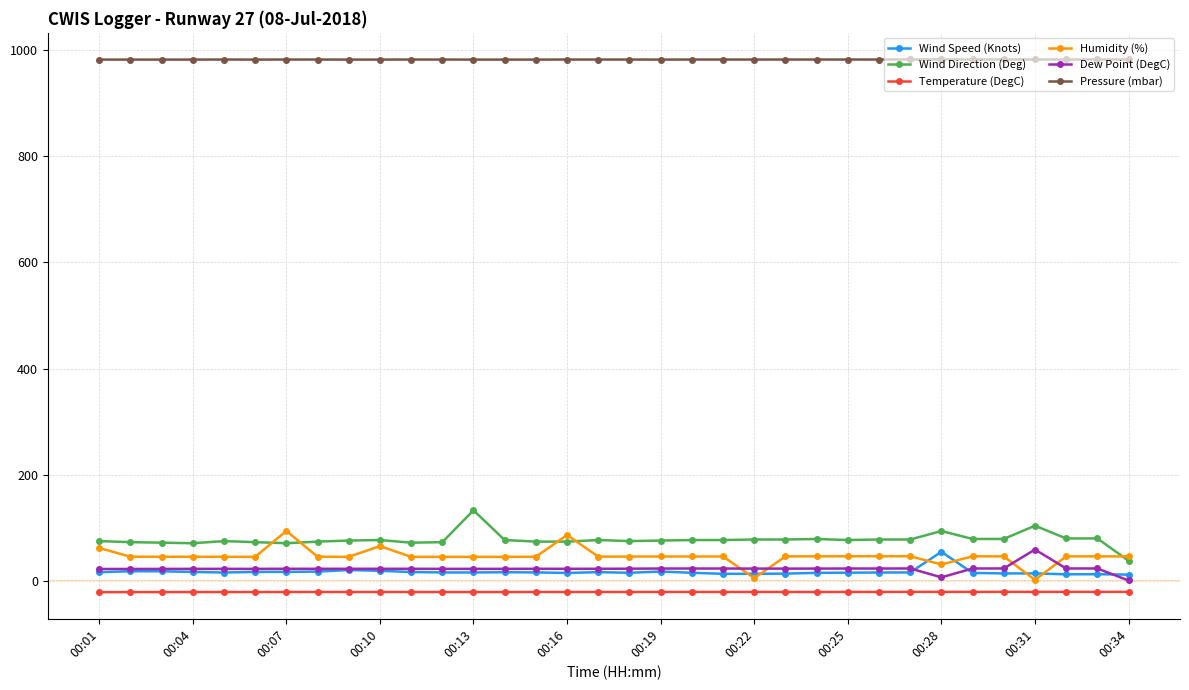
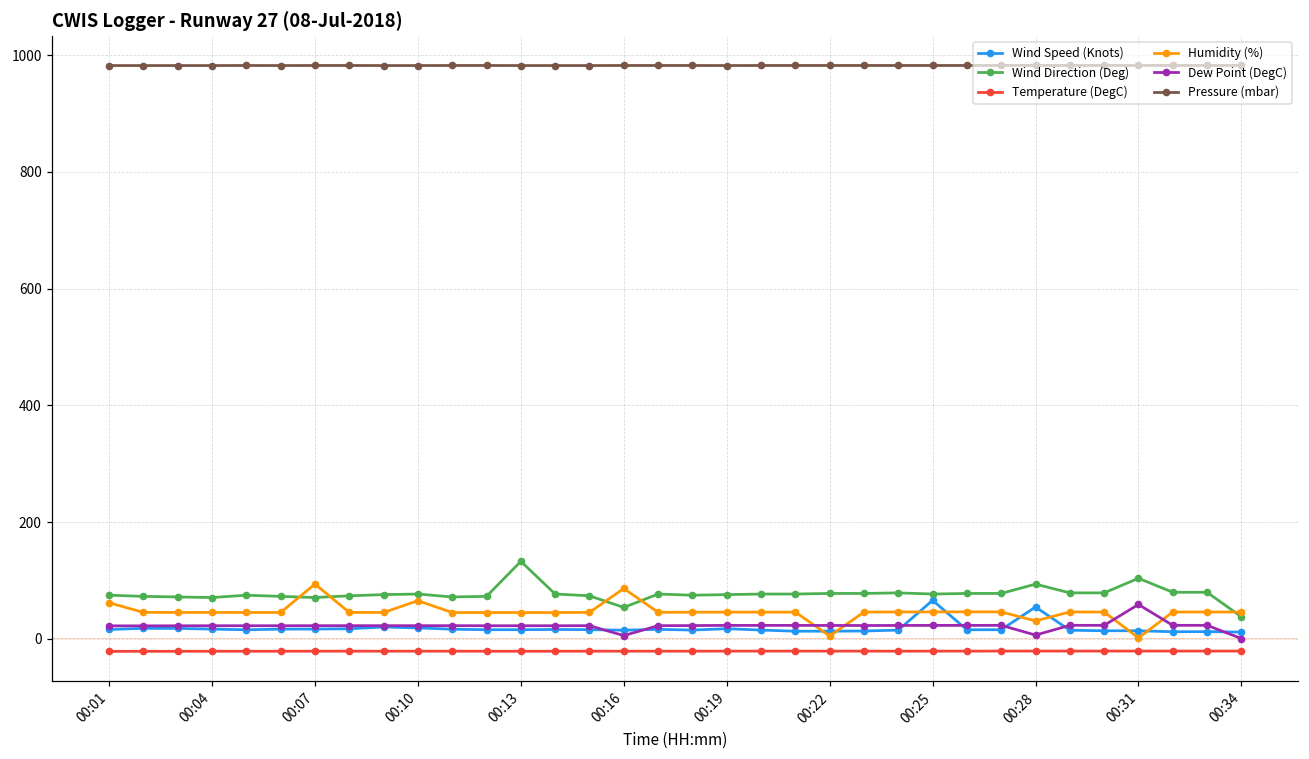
  {
    "Wind Speed (Knots)": {
      "00:01": 20,
      "00:04": 20,
      "00:07": 20,
      "00:13": 20,
      "00:16": 20,
      "00:19": 20,
      "00:22": 10,
-     "00:25": 20,
+     "00:25": 70,
      "00:28": 50,
      "00:31": 10,
      "00:34": 10
    },
    "Wind Direction (Deg)": {
      "00:01": 80,
      "00:04": 70,
      "00:07": 70,
      "00:10": 80,
      "00:13": 130,
-     "00:16": 70,
+     "00:16": 50,
      "00:19": 80,
      "00:22": 80,
      "00:25": 80,
      "00:28": 90,
      "00:31": 100,
      "00:34": 40
    },
    "Temperature (DegC)": {
      "00:01": -20,
      "00:04": -20,
      "00:07": -20,
      "00:10": -20,
      "00:13": -20,
      "00:16": -20,
      "00:19": -20,
      "00:22": -20,
      "00:25": -20,
      "00:28": -20,
      "00:31": -20,
      "00:34": -20
    },
    "Humidity (%)": {
      "00:01": 60,
      "00:04": 50,
      "00:07": 90,
      "00:10": 70,
      "00:13": 50,
      "00:16": 90,
      "00:19": 50,
      "00:22": 10,
      "00:25": 50,
      "00:28": 30,
      "00:31": 0,
      "00:34": 50
    },
    "Dew Point (DegC)": {
      "00:01": 20,
      "00:04": 20,
      "00:07": 20,
      "00:13": 20,
-     "00:16": 20,
+     "00:16": 10,
      "00:19": 20,
      "00:22": 20,
      "00:25": 20,
      "00:28": 10,
      "00:31": 60,
      "00:34": 0
    },
    "Pressure (mbar)": {
      "00:01": 980,
      "00:04": 980,
      "00:07": 980,
      "00:10": 980,
      "00:13": 980,
      "00:16": 980,
      "00:19": 980,
      "00:22": 980,
      "00:25": 980
    }
  }
